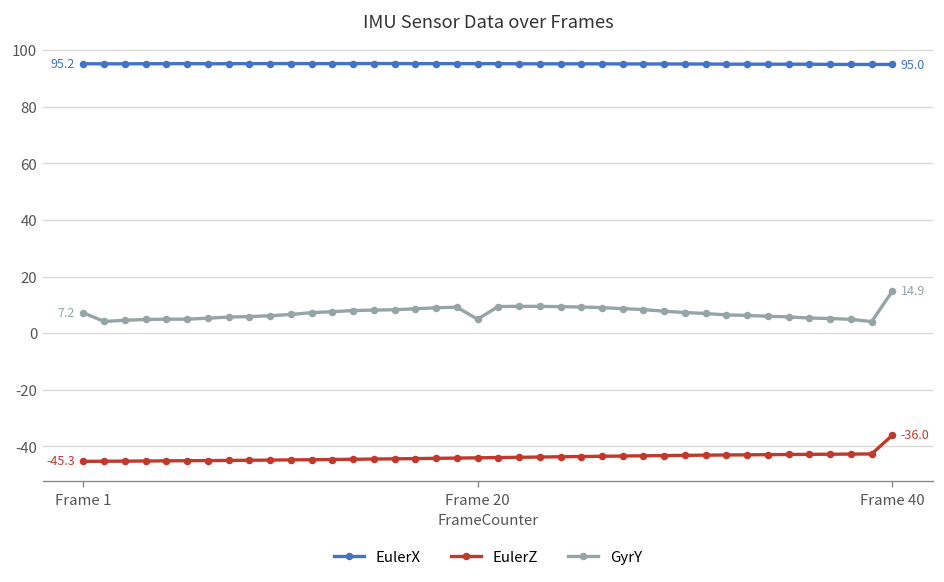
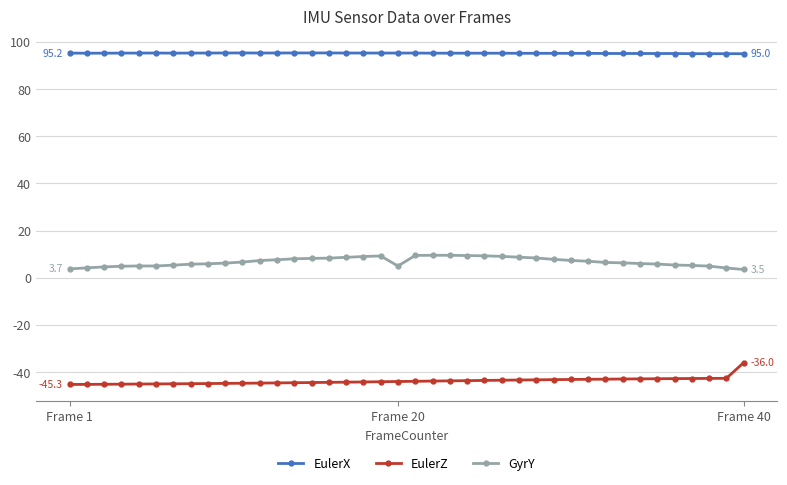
  {
    "EulerX": {
      "Frame 1": 95.2,
      "Frame 40": 95.0
    },
    "EulerZ": {
      "Frame 1": -45.3,
      "Frame 40": -36.0
    },
    "GyrY": {
-     "Frame 1": 7.2,
-     "Frame 40": 14.9
+     "Frame 1": 3.7,
+     "Frame 40": 3.5
    }
  }
